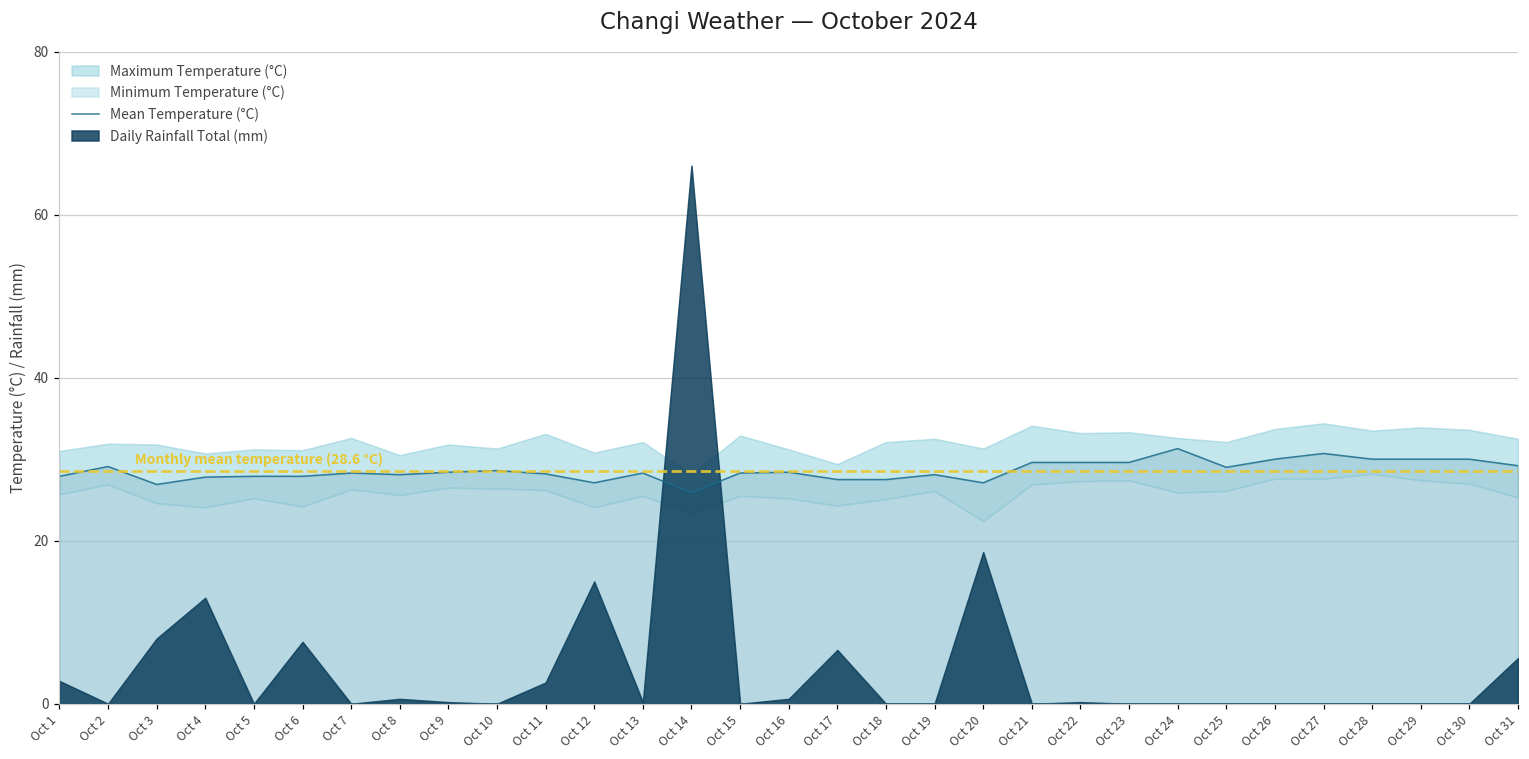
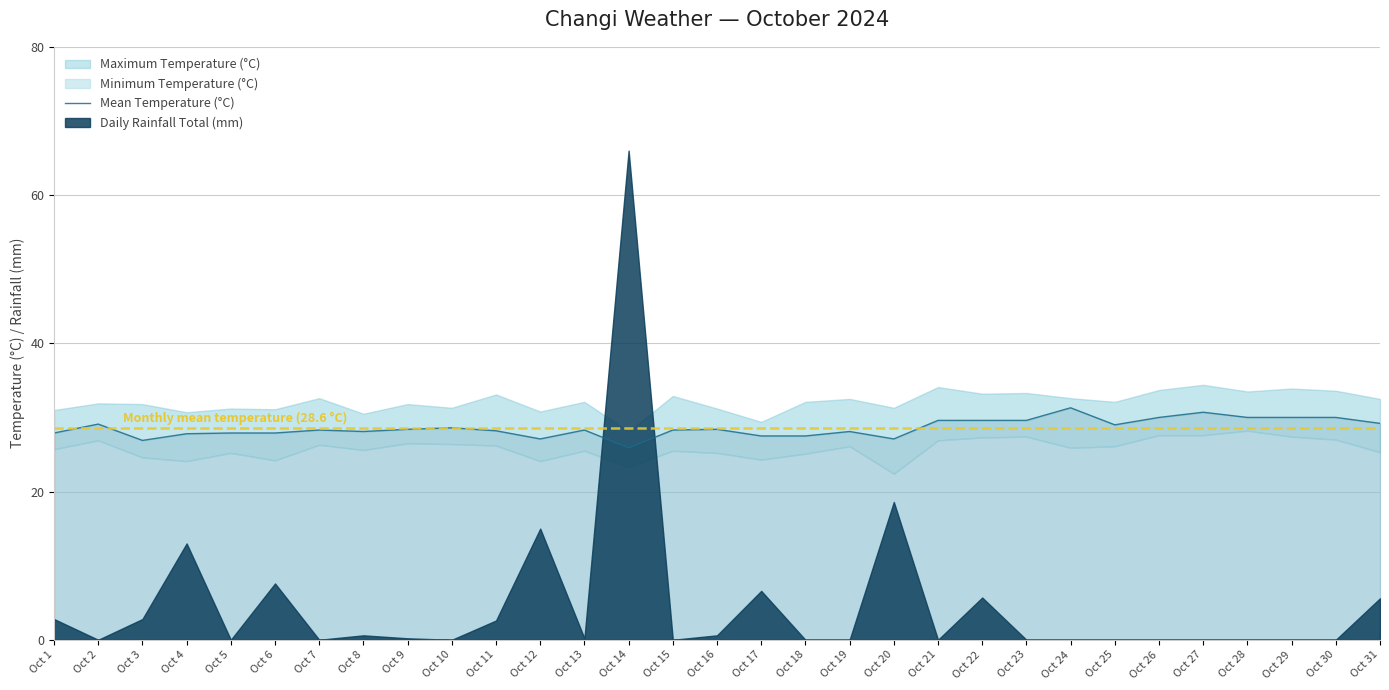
  {
    "Mean Temperature (°C)": {
      "Oct 1": 28,
      "Oct 2": 29,
      "Oct 3": 27,
      "Oct 4": 28,
      "Oct 5": 28,
      "Oct 6": 28,
      "Oct 7": 28,
      "Oct 8": 28,
      "Oct 9": 28,
      "Oct 10": 29,
      "Oct 11": 28,
      "Oct 12": 27,
      "Oct 13": 28,
      "Oct 14": 26,
      "Oct 15": 28,
      "Oct 16": 28,
      "Oct 17": 28,
      "Oct 18": 28,
      "Oct 19": 28,
      "Oct 20": 27,
      "Oct 21": 30,
      "Oct 22": 30,
      "Oct 23": 30,
      "Oct 24": 31,
      "Oct 25": 29,
      "Oct 26": 30,
      "Oct 27": 31,
      "Oct 28": 30,
      "Oct 29": 30,
      "Oct 30": 30,
      "Oct 31": 29
    },
    "Daily Rainfall Total (mm)": {
      "Oct 1": 3,
      "Oct 2": 0,
-     "Oct 3": 8,
+     "Oct 3": 3,
      "Oct 4": 13,
      "Oct 5": 0,
      "Oct 6": 8,
      "Oct 7": 0,
      "Oct 8": 1,
      "Oct 10": 0,
      "Oct 11": 3,
      "Oct 12": 15,
      "Oct 14": 66,
      "Oct 15": 0,
      "Oct 16": 1,
      "Oct 17": 7,
      "Oct 18": 0,
      "Oct 19": 0,
      "Oct 20": 19,
      "Oct 21": 0,
-     "Oct 22": 0,
+     "Oct 22": 6,
      "Oct 23": 0,
      "Oct 24": 0,
      "Oct 25": 0,
      "Oct 26": 0,
      "Oct 27": 0,
      "Oct 28": 0,
      "Oct 29": 0,
      "Oct 30": 0,
      "Oct 31": 6
    }
  }
